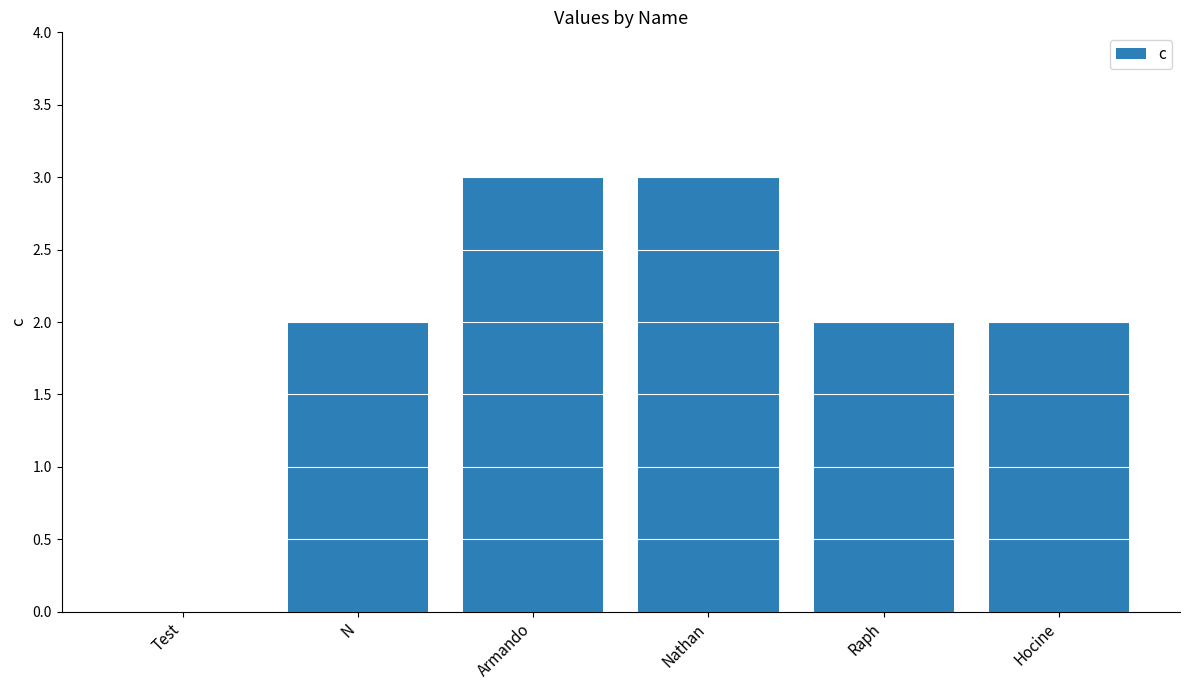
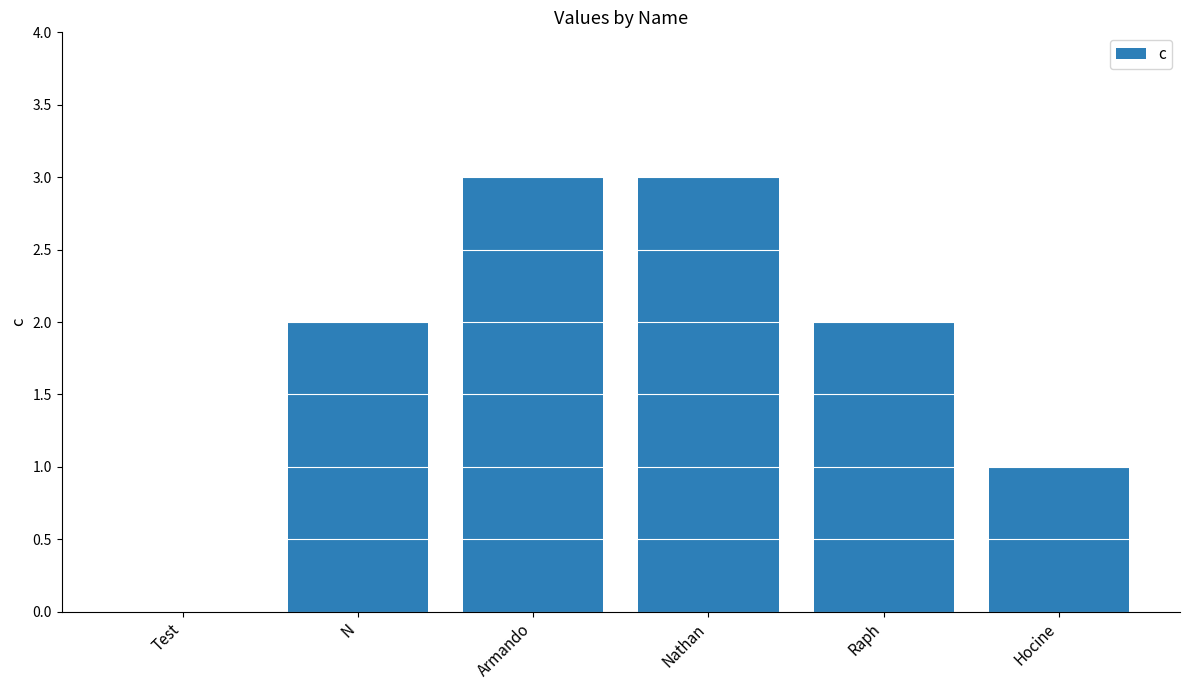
  {
    "Test": 0,
    "N": 2,
    "Armando": 3,
    "Nathan": 3,
    "Raph": 2,
-   "Hocine": 2
+   "Hocine": 1
  }
